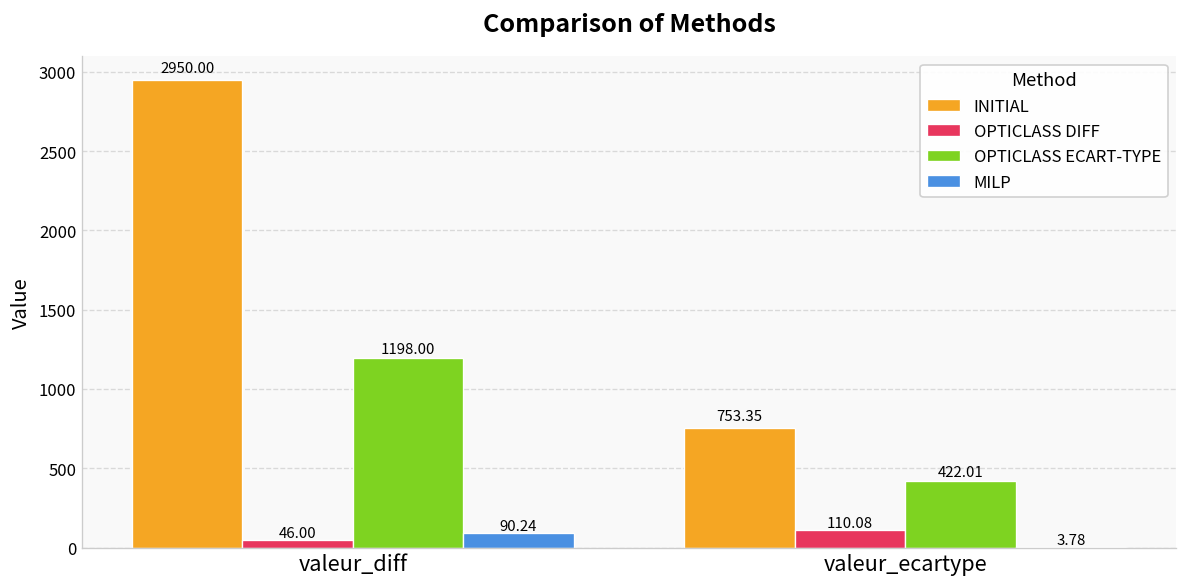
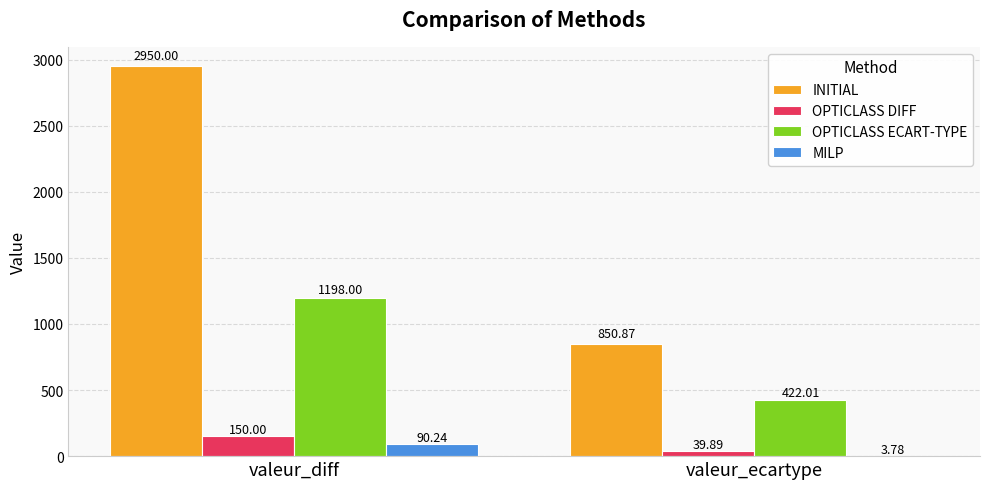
  {
    "INITIAL": {
      "valeur_diff": 2950.00,
-     "valeur_ecartype": 753.35
+     "valeur_ecartype": 850.87
    },
    "OPTICLASS DIFF": {
-     "valeur_diff": 46.00,
-     "valeur_ecartype": 110.08
+     "valeur_diff": 150.00,
+     "valeur_ecartype": 39.89
    },
    "OPTICLASS ECART-TYPE": {
      "valeur_diff": 1198.00,
      "valeur_ecartype": 422.01
    },
    "MILP": {
      "valeur_diff": 90.24,
      "valeur_ecartype": 3.78
    }
  }
